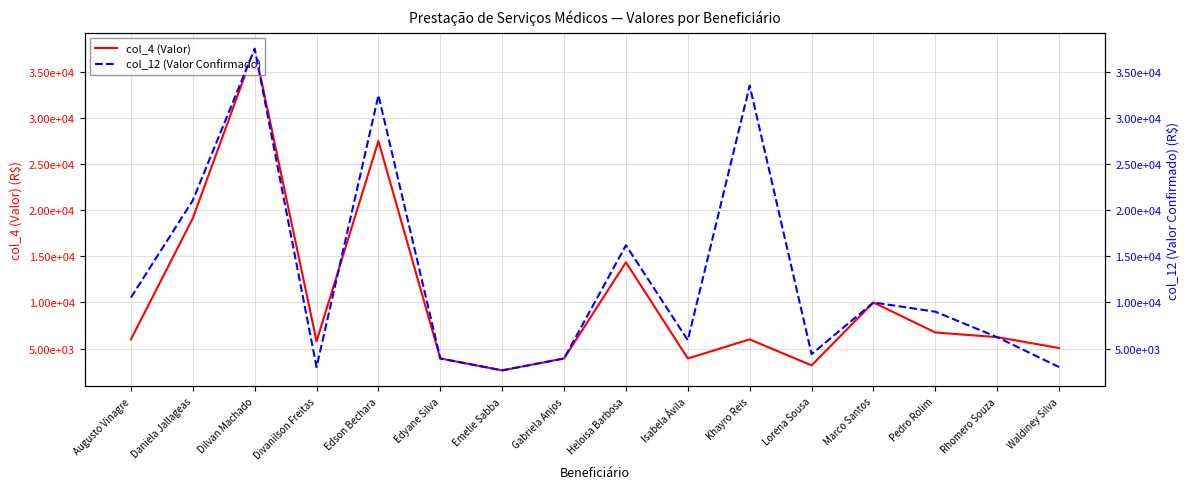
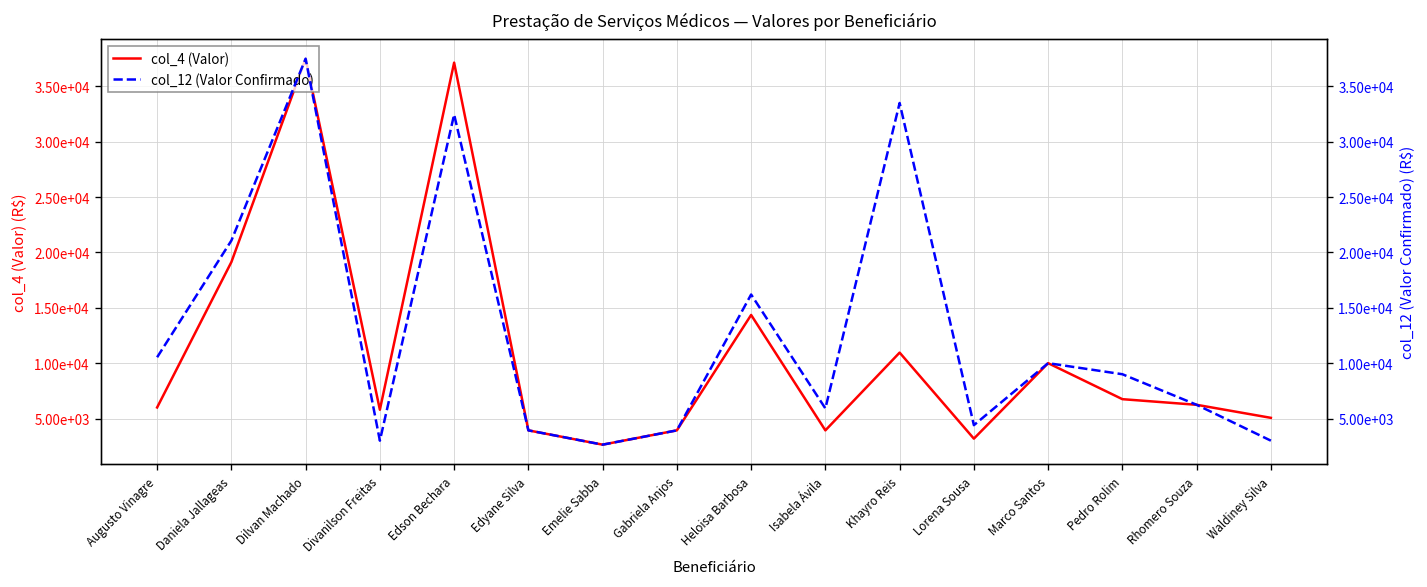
  {
    "col_4 (Valor)": {
      "Augusto Vinagre": 6000,
      "Daniela Jallageas": 19000,
      "Divanilson Freitas": 6000,
-     "Edson Bechara": 28000,
+     "Edson Bechara": 37000,
      "Edyane Silva": 4000,
      "Emelie Sabba": 3000,
      "Gabriela Anjos": 4000,
      "Heloisa Barbosa": 14000,
      "Isabela Ávila": 4000,
-     "Khayro Reis": 6000,
+     "Khayro Reis": 11000,
      "Lorena Sousa": 3000,
      "Marco Santos": 10000,
      "Pedro Rolim": 7000,
      "Rhomero Souza": 6000,
      "Waldiney Silva": 5000
    },
    "col_12 (Valor Confirmado)": {
      "Augusto Vinagre": 11000,
      "Daniela Jallageas": 21000,
      "Divanilson Freitas": 3000,
      "Edson Bechara": 32000,
      "Edyane Silva": 4000,
      "Emelie Sabba": 3000,
      "Gabriela Anjos": 4000,
      "Heloisa Barbosa": 16000,
      "Isabela Ávila": 6000,
      "Khayro Reis": 33000,
      "Lorena Sousa": 4000,
      "Marco Santos": 10000,
      "Pedro Rolim": 9000,
      "Rhomero Souza": 6000,
      "Waldiney Silva": 3000
    }
  }
